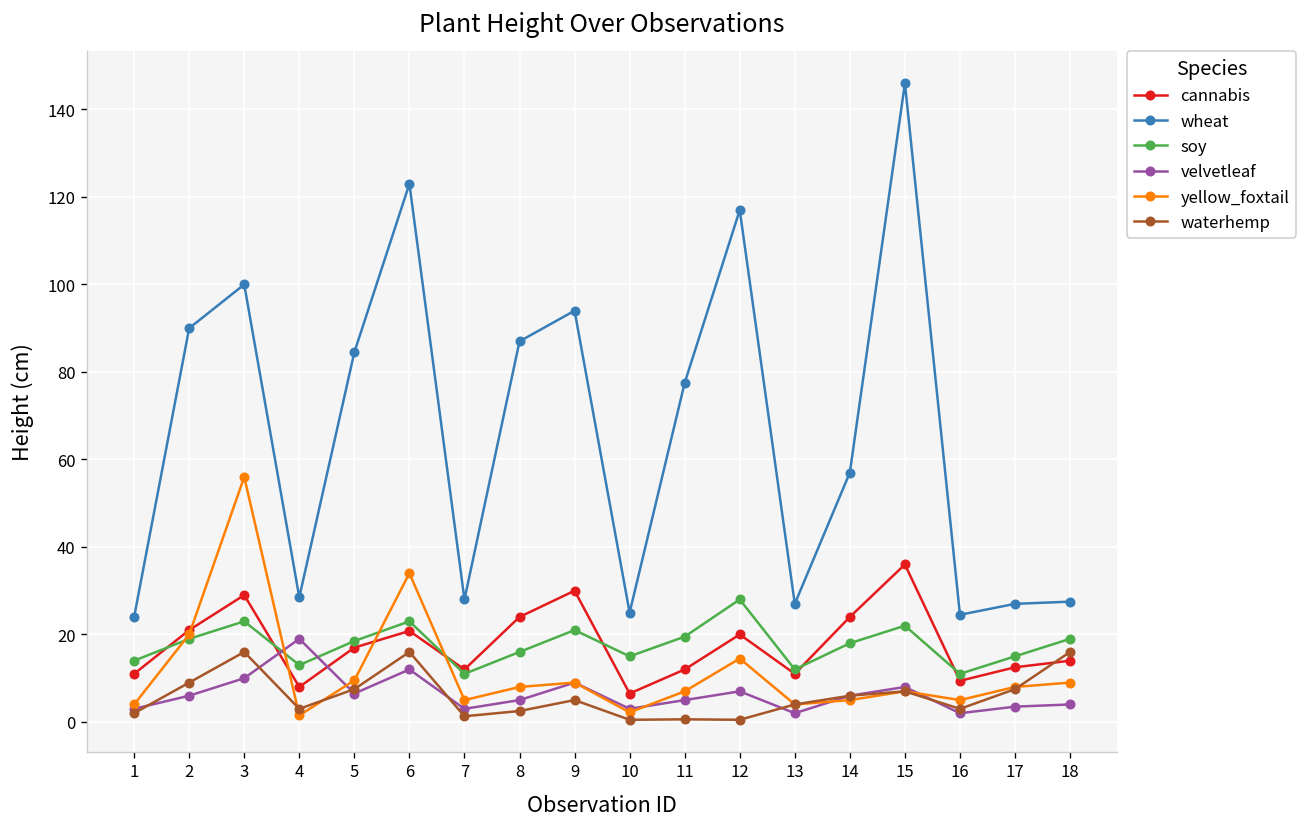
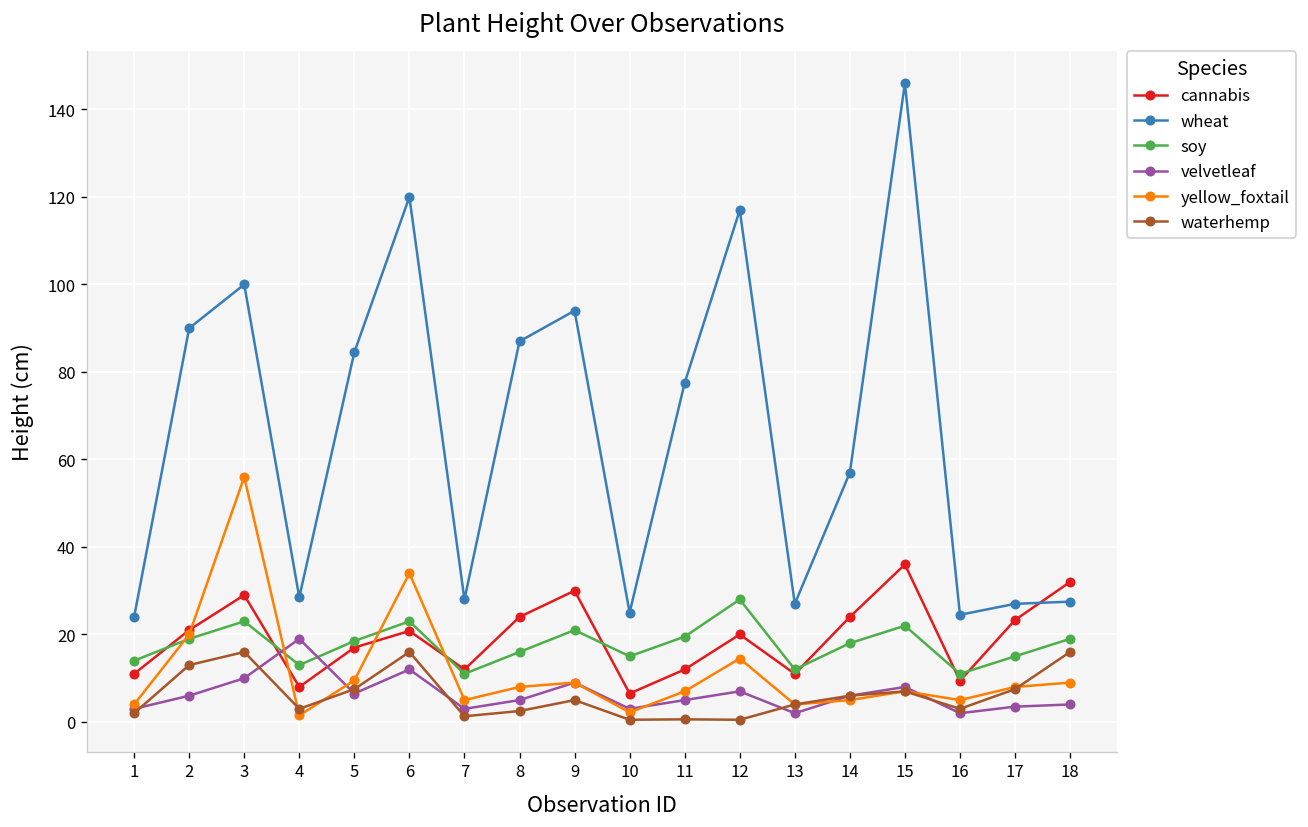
  {
    "cannabis": {
      "1": 11,
      "2": 21,
      "3": 29,
      "4": 8,
      "5": 17,
      "6": 21,
      "7": 12,
      "8": 24,
      "9": 30,
      "10": 7,
      "11": 12,
      "12": 20,
      "13": 11,
      "14": 24,
      "15": 36,
      "16": 9,
-     "17": 13,
-     "18": 14
+     "17": 23,
+     "18": 32
    },
    "wheat": {
      "1": 24,
      "2": 90,
      "3": 100,
      "4": 29,
      "5": 85,
-     "6": 123,
+     "6": 120,
      "7": 28,
      "8": 87,
      "9": 94,
      "10": 25,
      "11": 78,
      "12": 117,
      "13": 27,
      "14": 57,
      "15": 146,
      "16": 25,
      "17": 27,
      "18": 28
    },
    "soy": {
      "1": 14,
      "2": 19,
      "3": 23,
      "4": 13,
      "5": 19,
      "6": 23,
      "7": 11,
      "8": 16,
      "9": 21,
      "10": 15,
      "11": 20,
      "12": 28,
      "13": 12,
      "14": 18,
      "15": 22,
      "16": 11,
      "17": 15,
      "18": 19
    },
    "velvetleaf": {
      "1": 3,
      "2": 6,
      "3": 10,
      "4": 19,
      "5": 7,
      "6": 12,
      "7": 3,
      "8": 5,
      "10": 3,
      "11": 5,
      "12": 7,
      "13": 2,
      "15": 8,
      "16": 2,
      "17": 4,
      "18": 4
    },
    "yellow_foxtail": {
      "1": 4,
      "2": 20,
      "3": 56,
      "4": 2,
      "5": 10,
      "6": 34,
      "7": 5,
      "8": 8,
      "10": 2,
      "11": 7,
      "12": 15,
      "14": 5,
      "16": 5,
      "18": 9
    },
    "waterhemp": {
      "1": 2,
-     "2": 9,
+     "2": 13,
      "3": 16,
      "4": 3,
      "5": 8,
      "6": 16,
      "7": 1,
      "8": 3,
      "9": 5,
      "10": 1,
      "11": 1,
      "12": 1,
      "16": 3,
      "18": 16
    }
  }
